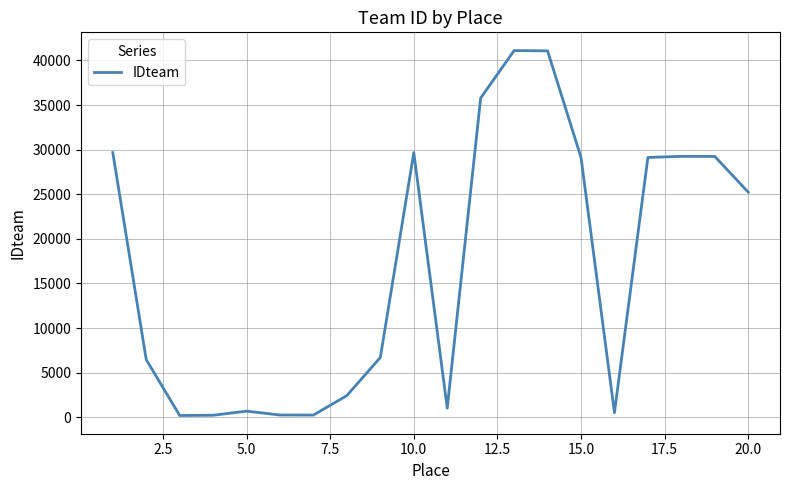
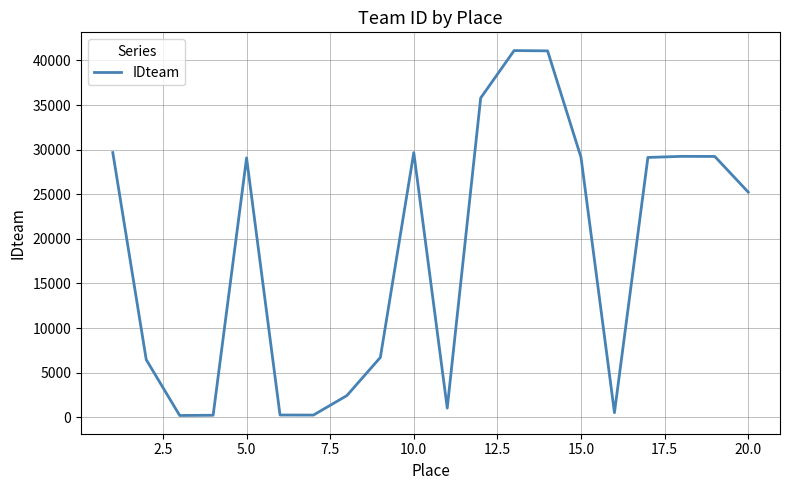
  {
-   "5.0": 1000,
+   "5.0": 29000,
    "10.0": 30000,
    "15.0": 29000,
    "20.0": 25000
  }
